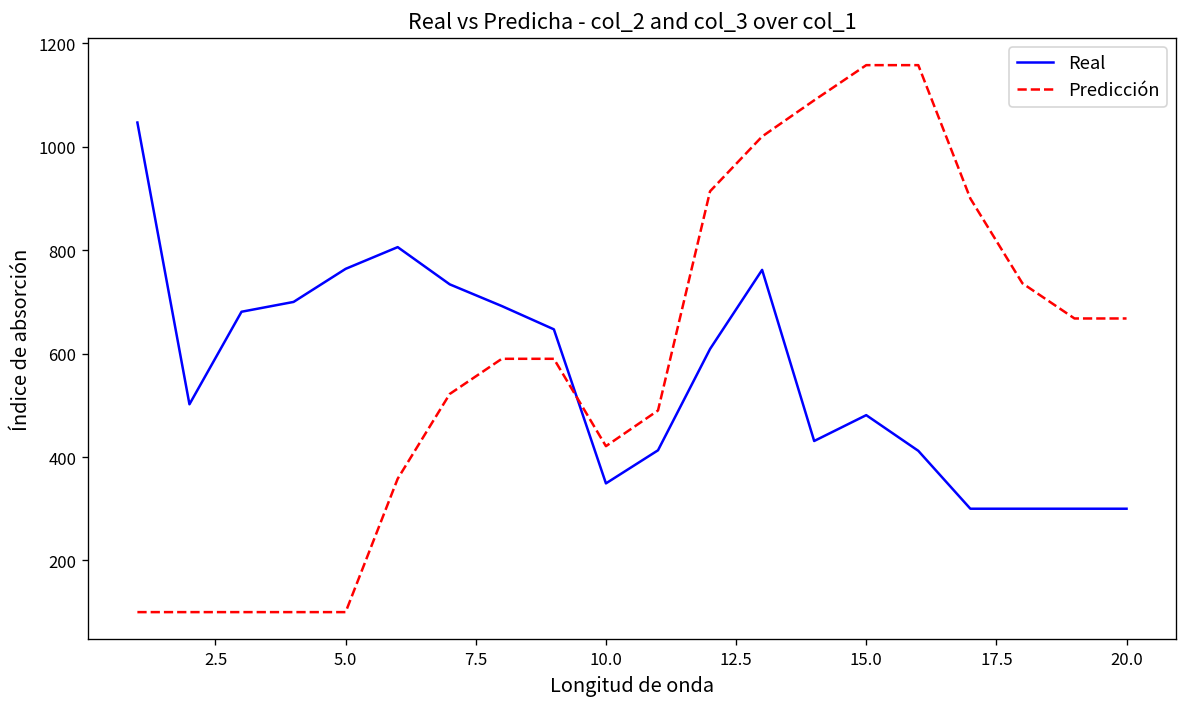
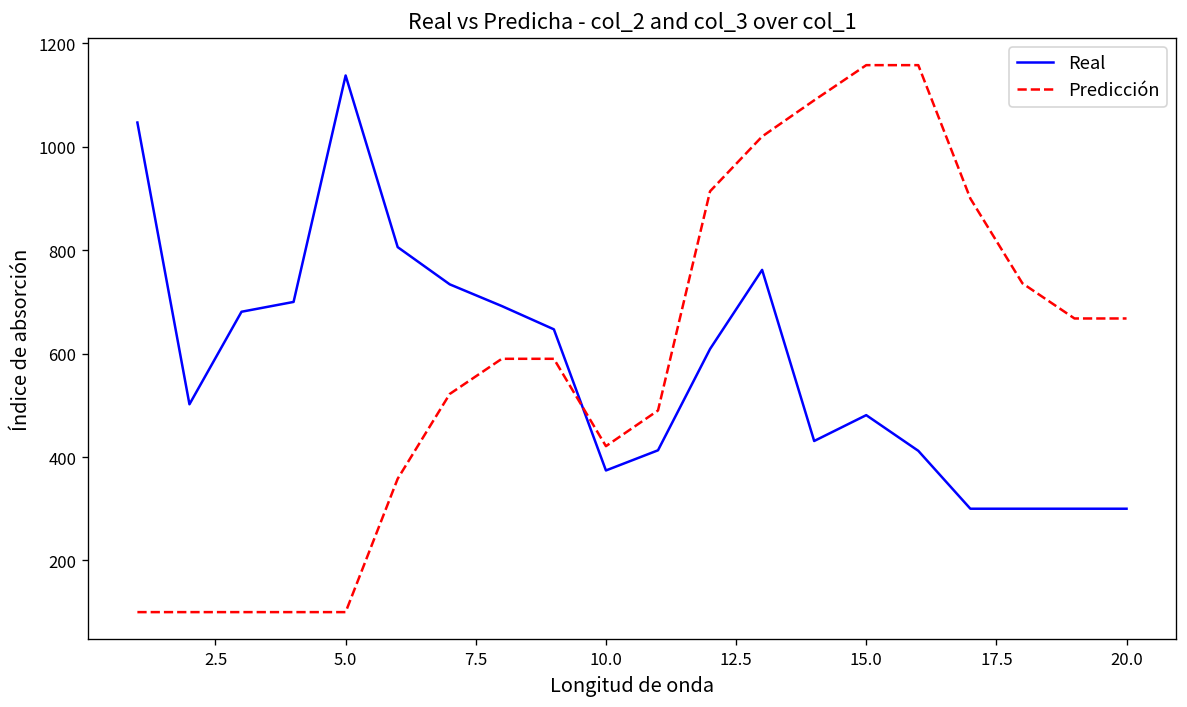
  {
    "Real": {
-     "5.0": 760,
-     "10.0": 350,
+     "5.0": 1140,
+     "10.0": 370,
      "15.0": 480,
      "20.0": 300
    },
    "Predicción": {
      "5.0": 100,
      "10.0": 420,
      "15.0": 1160,
      "20.0": 670
    }
  }
